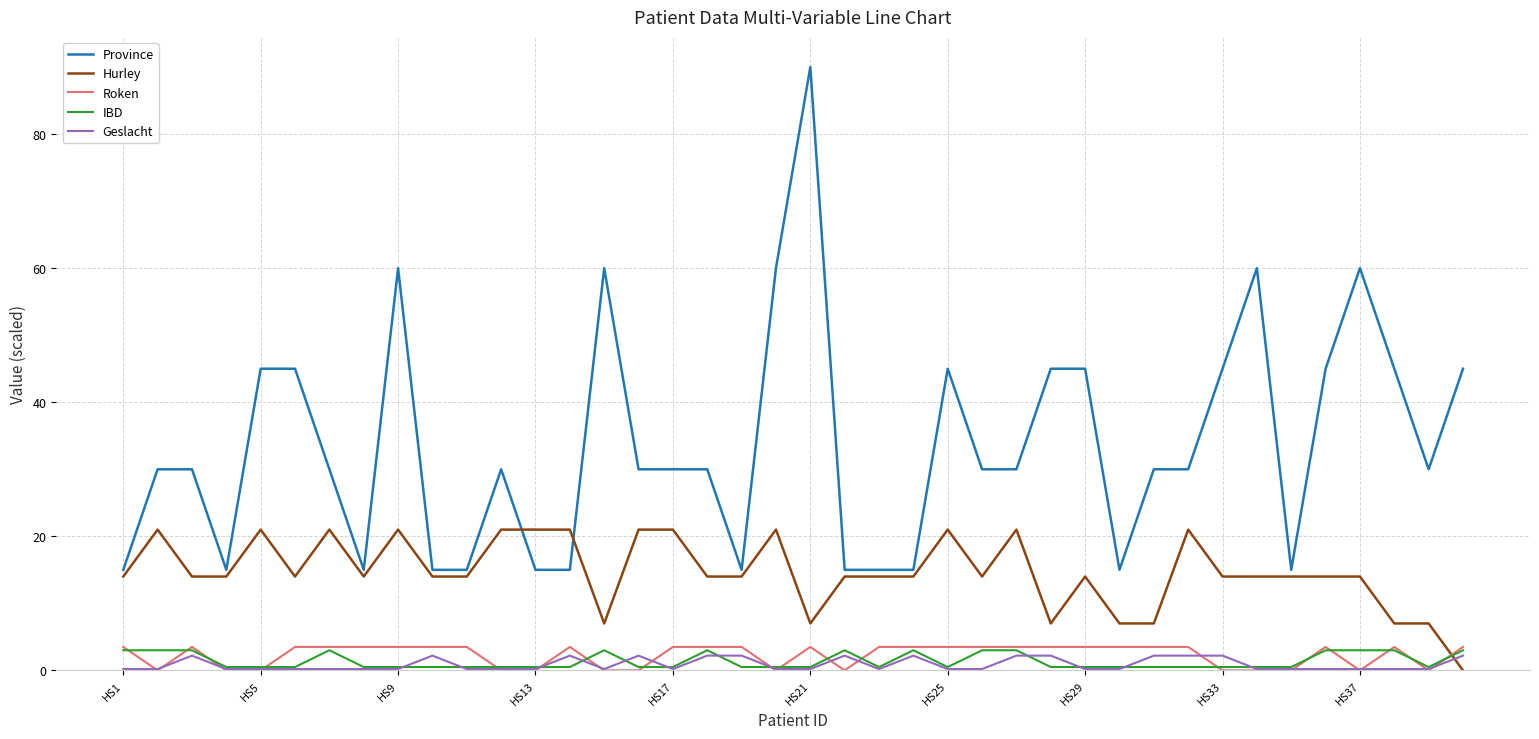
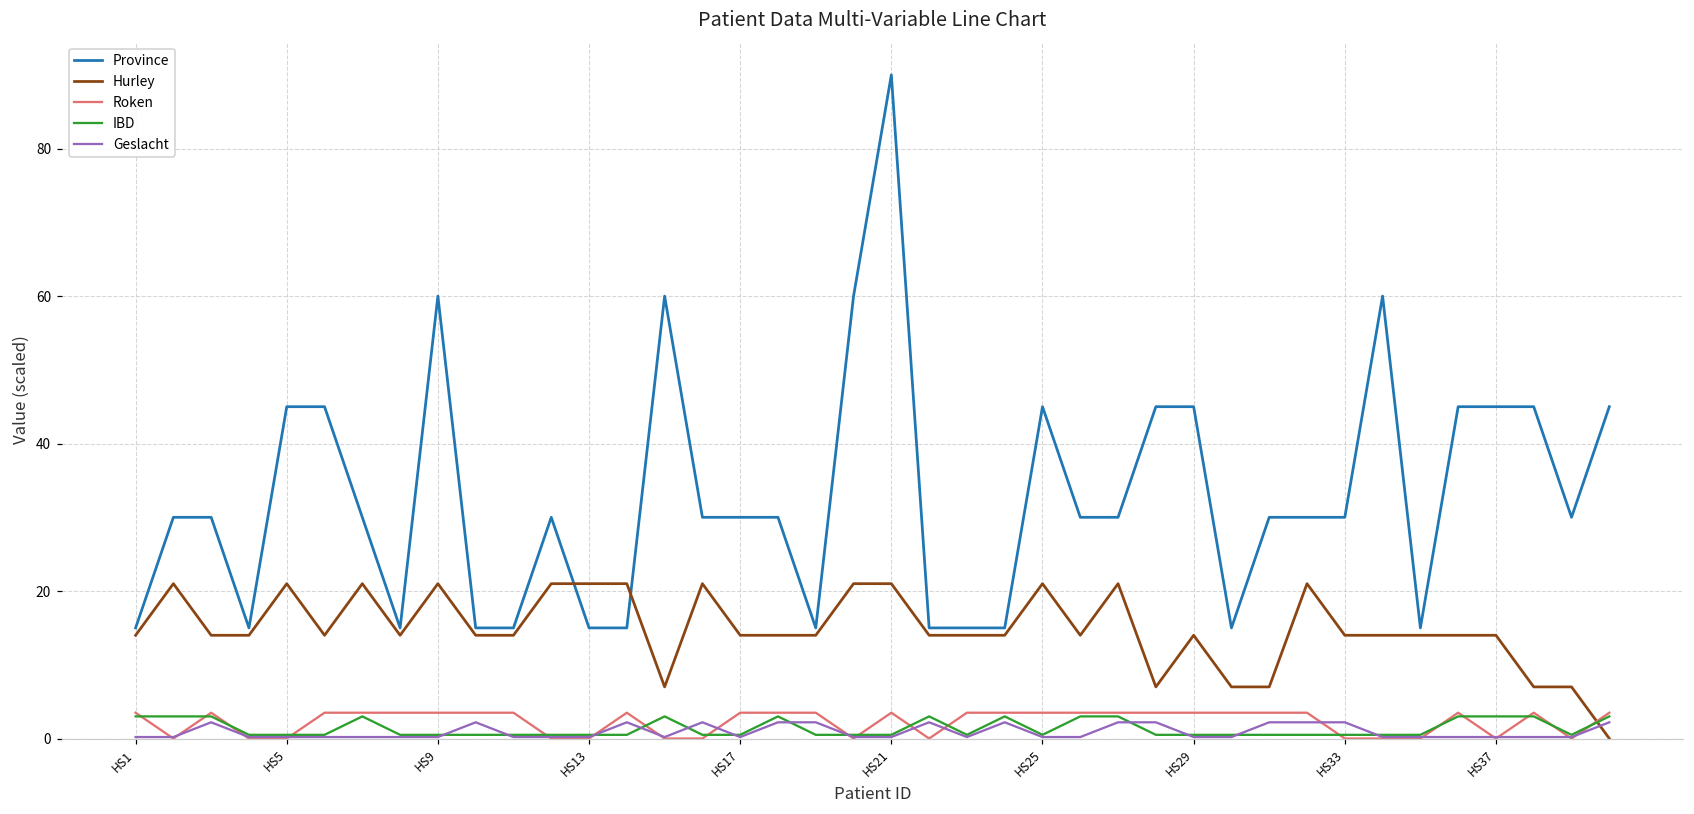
  {
    "Province": {
      "HS1": 15,
      "HS5": 45,
      "HS9": 60,
      "HS13": 15,
      "HS17": 30,
      "HS21": 90,
      "HS25": 45,
      "HS29": 45,
-     "HS33": 45,
-     "HS37": 60
+     "HS33": 30,
+     "HS37": 45
    },
    "Hurley": {
      "HS1": 14,
      "HS5": 21,
      "HS9": 21,
      "HS13": 21,
-     "HS17": 21,
-     "HS21": 7,
+     "HS17": 14,
+     "HS21": 21,
      "HS25": 21,
      "HS29": 14,
      "HS33": 14,
      "HS37": 14
    },
    "Roken": {
      "HS1": 4,
      "HS9": 4,
      "HS17": 4,
      "HS21": 4,
      "HS25": 4,
      "HS29": 4,
      "HS33": 0
    },
    "IBD": {
      "HS1": 3,
      "HS33": 1,
      "HS37": 3
    },
    "Geslacht": {
      "HS1": 0,
      "HS33": 2
    }
  }
